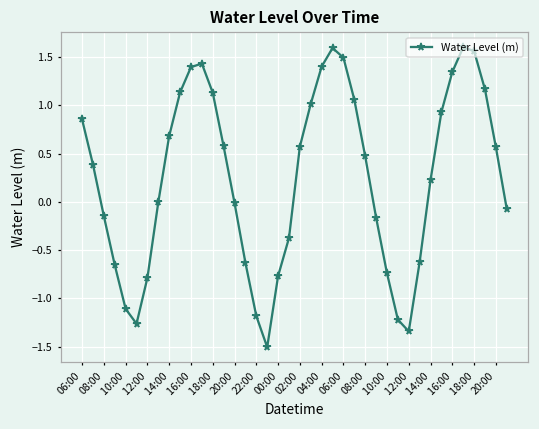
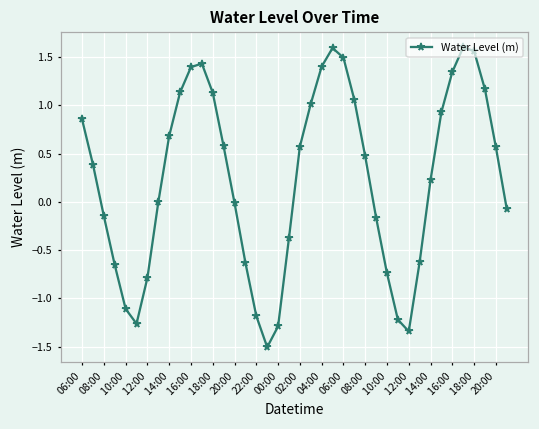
  {
    "22:00": -1.2,
-   "00:00": -0.8,
+   "00:00": -1.3,
    "02:00": 0.6,
    "04:00": 1.4
  }
